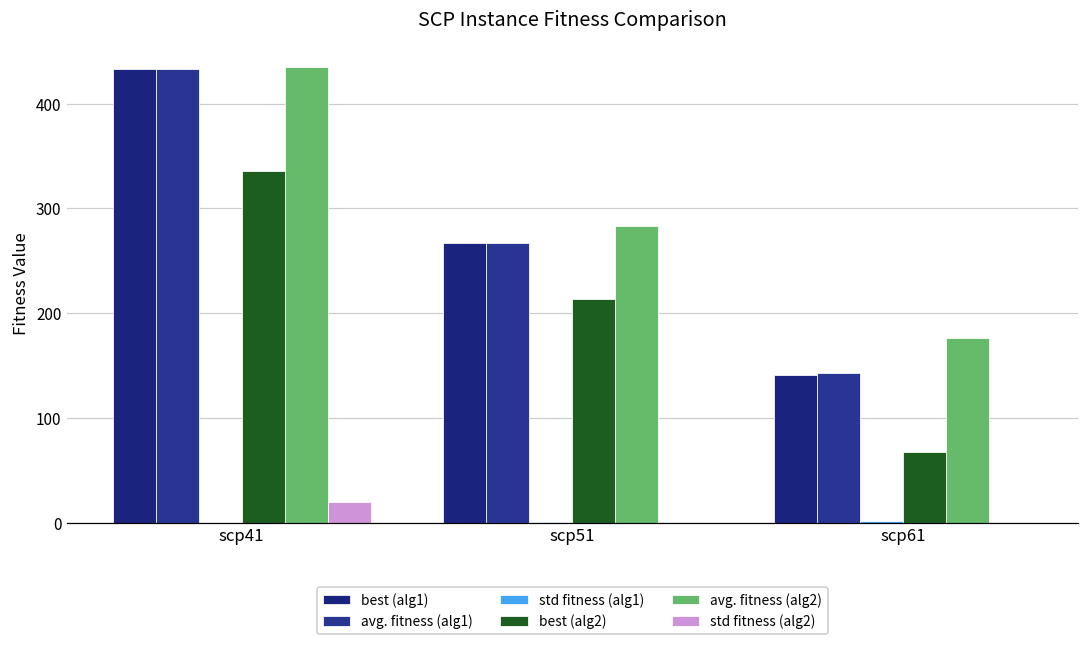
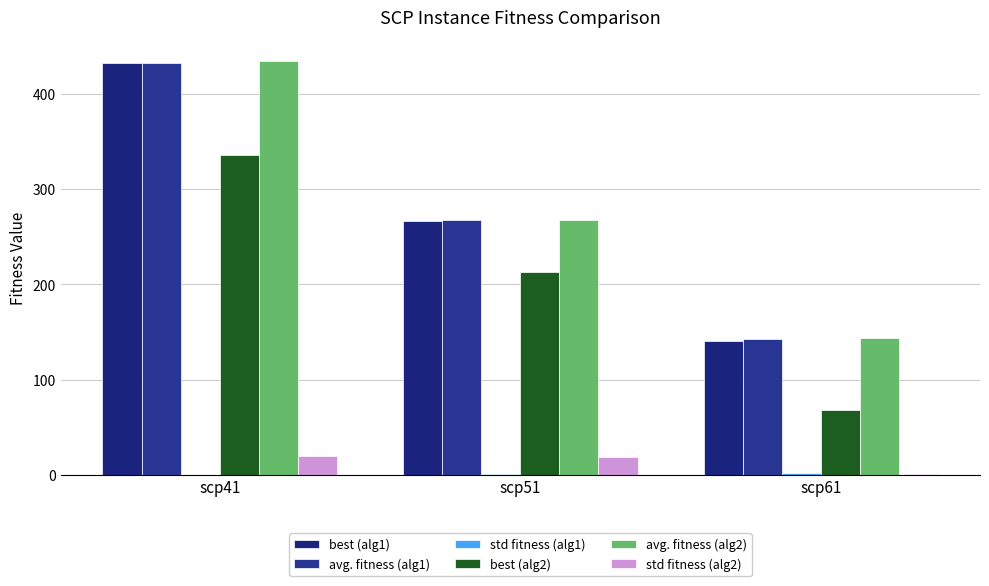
  {
    "std fitness (alg1)": {
      "scp41": 0
    },
    "best (alg2)": {
      "scp41": 340,
      "scp51": 210,
      "scp61": 70
    },
    "avg. fitness (alg2)": {
      "scp41": 440,
-     "scp51": 280,
-     "scp61": 180
+     "scp51": 270,
+     "scp61": 140
    },
    "std fitness (alg2)": {
      "scp41": 20,
-     "scp51": 0
+     "scp51": 20
    }
  }
